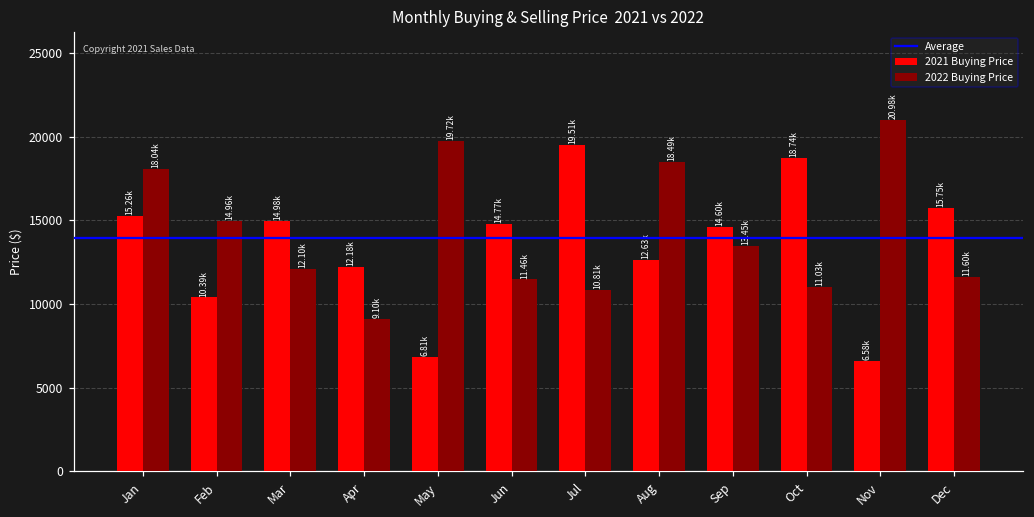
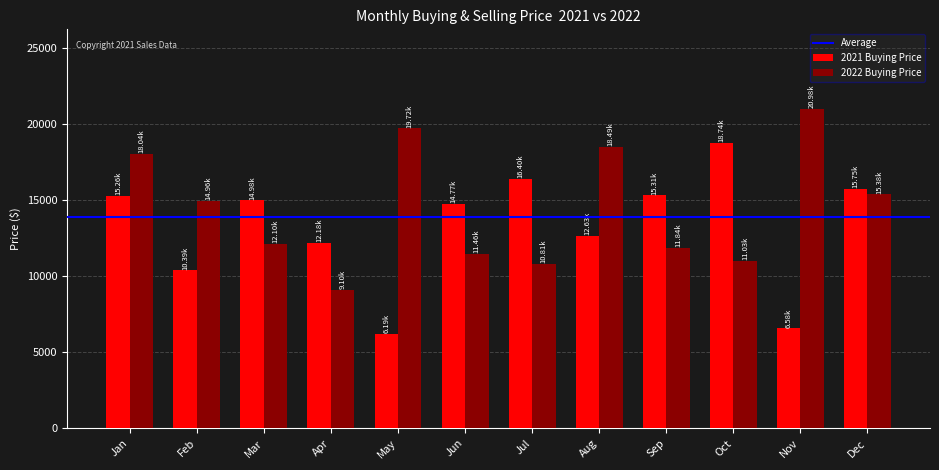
  {
    "2021 Buying Price": {
      "Jan": "15.26k",
      "Feb": "10.39k",
      "Mar": "14.98k",
      "Apr": "12.18k",
-     "May": "6.81k",
+     "May": "6.19k",
      "Jun": "14.77k",
-     "Jul": "19.51k",
+     "Jul": "16.40k",
      "Aug": "12.63k",
-     "Sep": "14.60k",
+     "Sep": "15.31k",
      "Oct": "18.74k",
      "Nov": "6.58k",
      "Dec": "15.75k"
    },
    "2022 Buying Price": {
      "Jan": "18.04k",
      "Feb": "14.96k",
      "Mar": "12.10k",
      "Apr": "9.10k",
      "May": "19.72k",
      "Jun": "11.46k",
      "Jul": "10.81k",
      "Aug": "18.49k",
-     "Sep": "13.45k",
+     "Sep": "11.84k",
      "Oct": "11.03k",
      "Nov": "20.98k",
-     "Dec": "11.60k"
+     "Dec": "15.38k"
    }
  }
